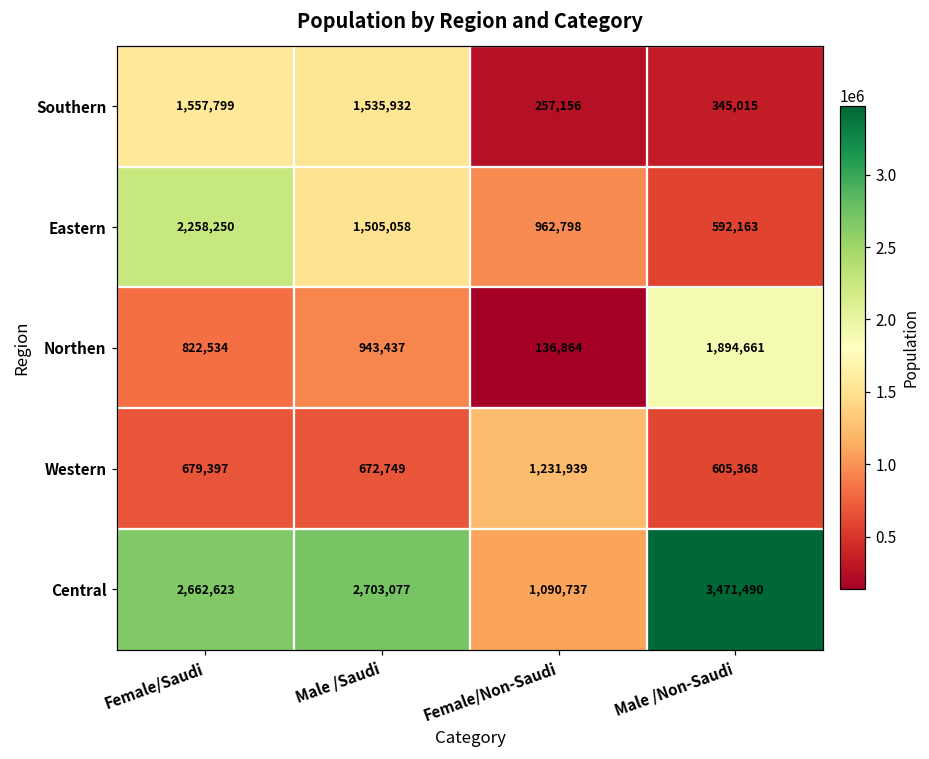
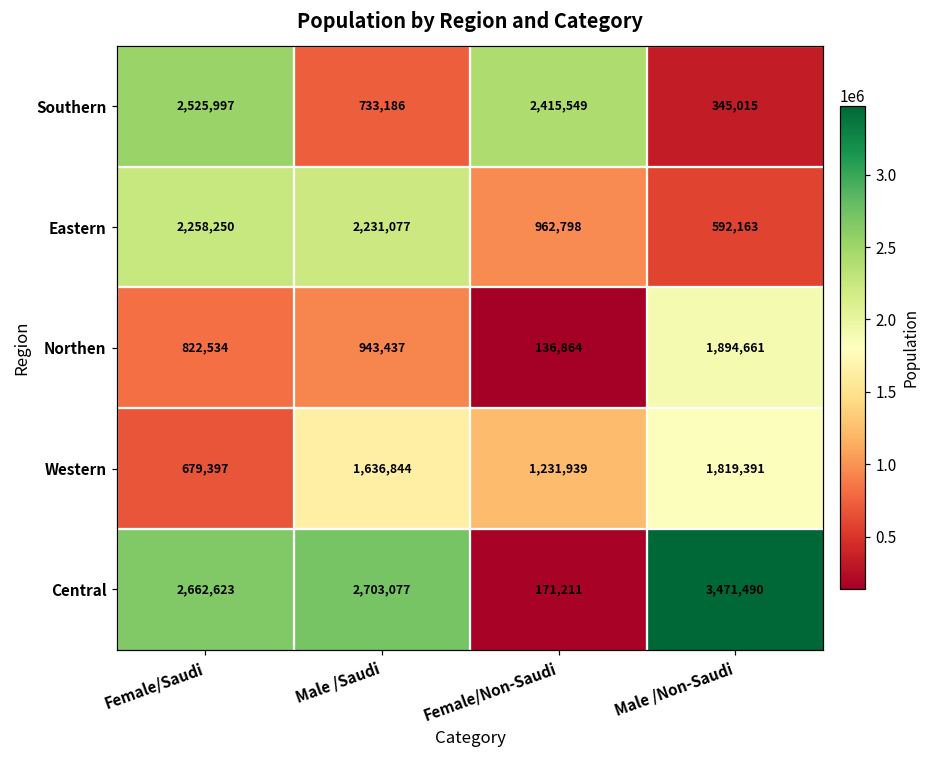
  {
    "Southern": {
-     "Female/Saudi": "1,557,799",
-     "Male /Saudi": "1,535,932",
-     "Female/Non-Saudi": "257,156",
+     "Female/Saudi": "2,525,997",
+     "Male /Saudi": "733,186",
+     "Female/Non-Saudi": "2,415,549",
      "Male /Non-Saudi": "345,015"
    },
    "Eastern": {
      "Female/Saudi": "2,258,250",
-     "Male /Saudi": "1,505,058",
+     "Male /Saudi": "2,231,077",
      "Female/Non-Saudi": "962,798",
      "Male /Non-Saudi": "592,163"
    },
    "Northen": {
      "Female/Saudi": "822,534",
      "Male /Saudi": "943,437",
      "Female/Non-Saudi": "136,864",
      "Male /Non-Saudi": "1,894,661"
    },
    "Western": {
      "Female/Saudi": "679,397",
-     "Male /Saudi": "672,749",
+     "Male /Saudi": "1,636,844",
      "Female/Non-Saudi": "1,231,939",
-     "Male /Non-Saudi": "605,368"
+     "Male /Non-Saudi": "1,819,391"
    },
    "Central": {
      "Female/Saudi": "2,662,623",
      "Male /Saudi": "2,703,077",
-     "Female/Non-Saudi": "1,090,737",
+     "Female/Non-Saudi": "171,211",
      "Male /Non-Saudi": "3,471,490"
    }
  }
